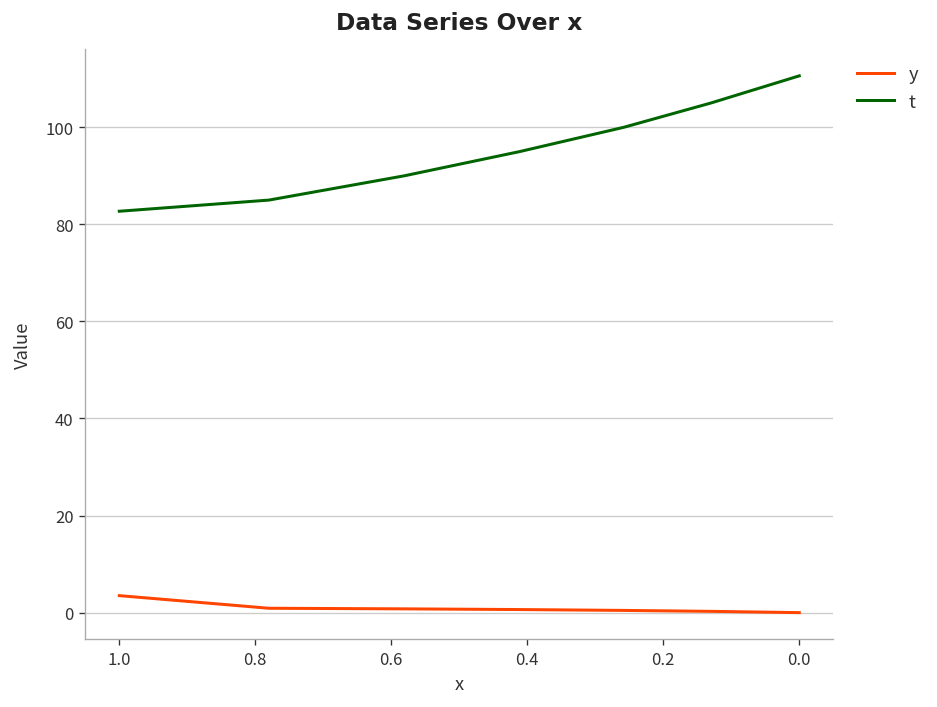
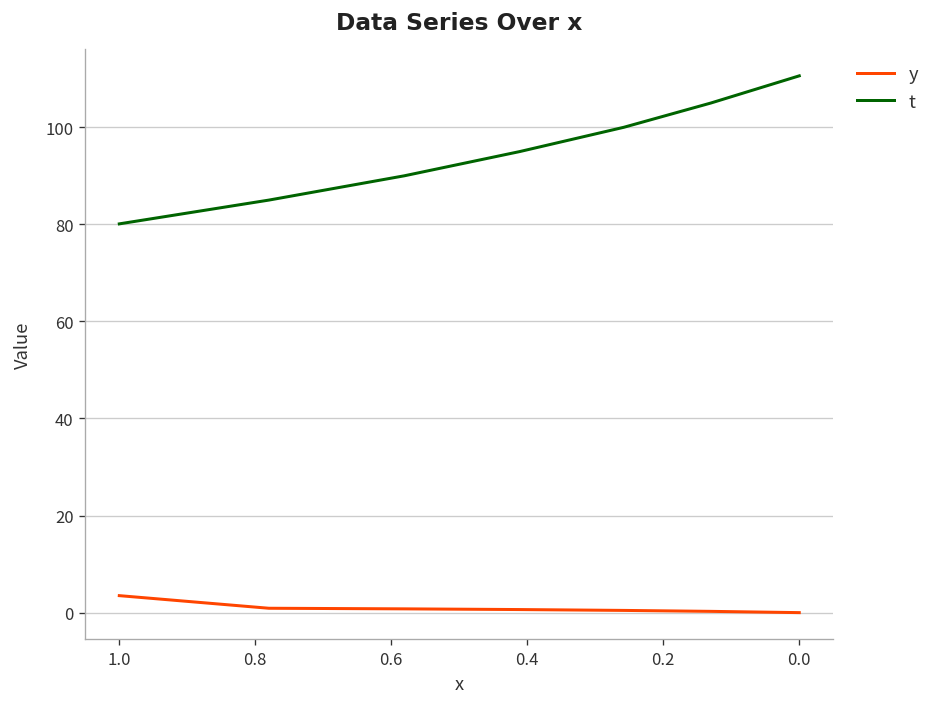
  {
    "y": {
      "1.0": 4,
      "0.0": 0
    },
    "t": {
-     "1.0": 83,
+     "1.0": 80,
      "0.0": 111
    }
  }
